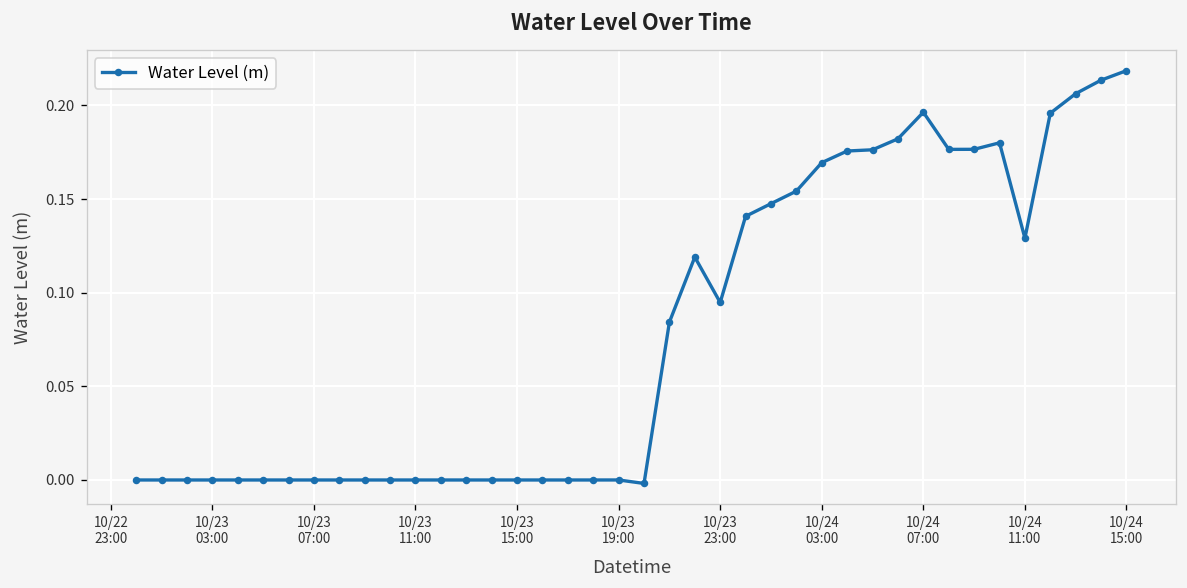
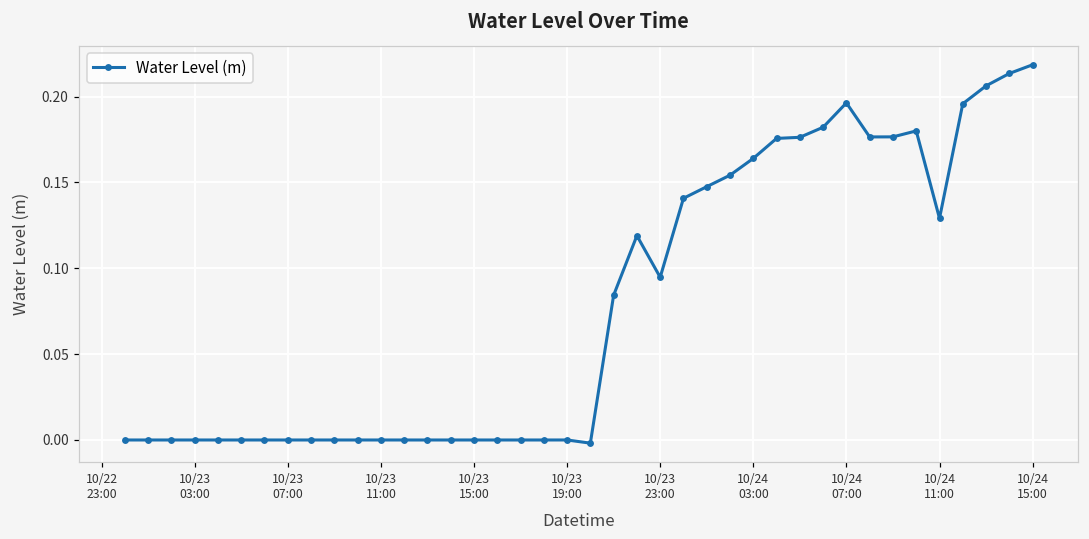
  {
    "10/23 03:00": 0.000,
    "10/23 07:00": 0.000,
    "10/23 11:00": 0.000,
    "10/23 15:00": 0.000,
    "10/23 19:00": 0.000,
    "10/23 23:00": 0.095,
-   "10/24 03:00": 0.169,
+   "10/24 03:00": 0.164,
    "10/24 07:00": 0.196,
    "10/24 11:00": 0.129,
    "10/24 15:00": 0.219
  }
